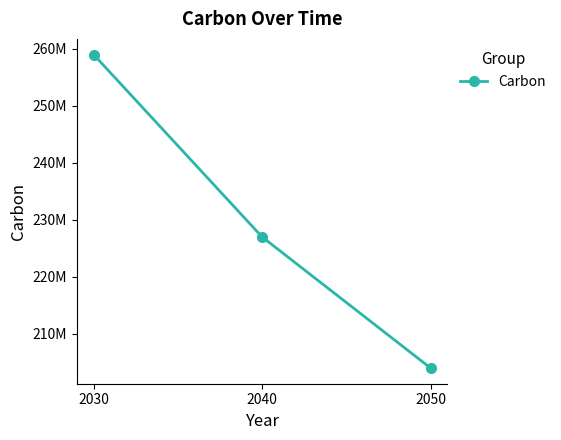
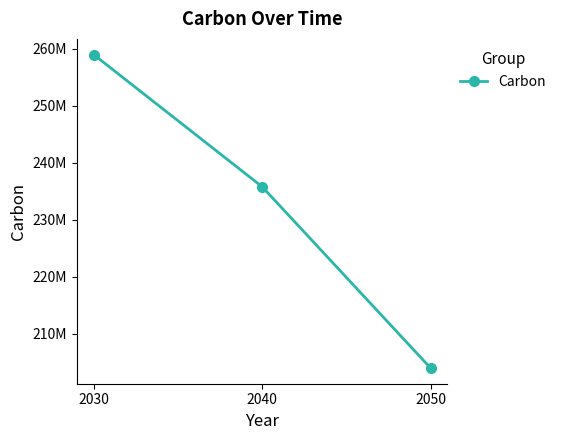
  {
    "2030": 259000000,
-   "2040": 227000000,
+   "2040": 236000000,
    "2050": 204000000
  }
